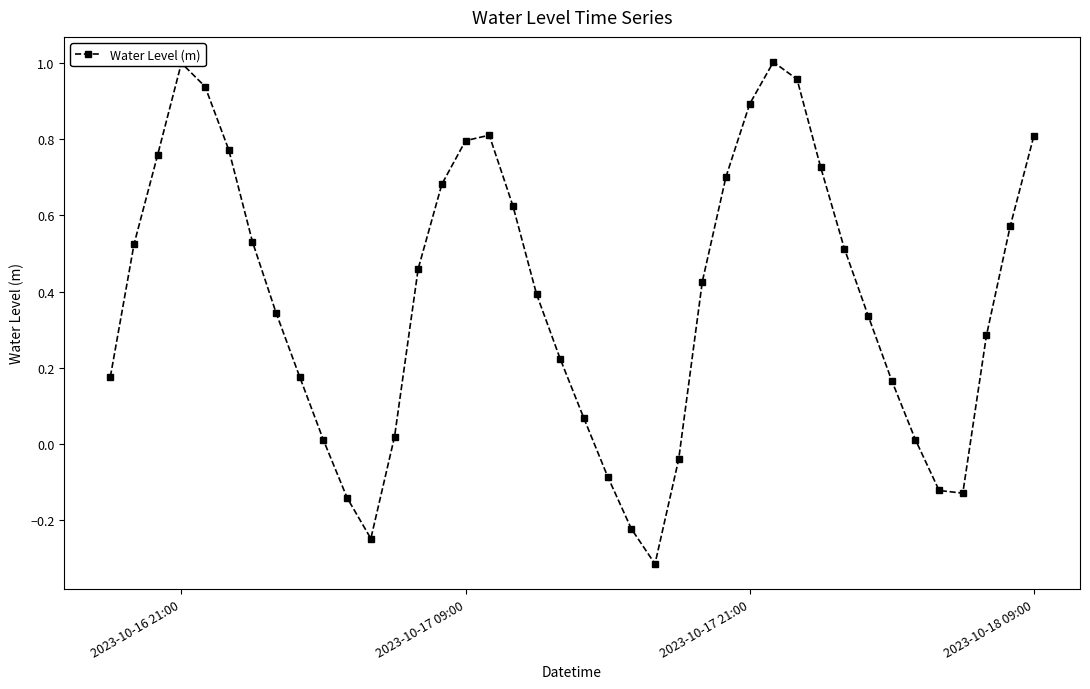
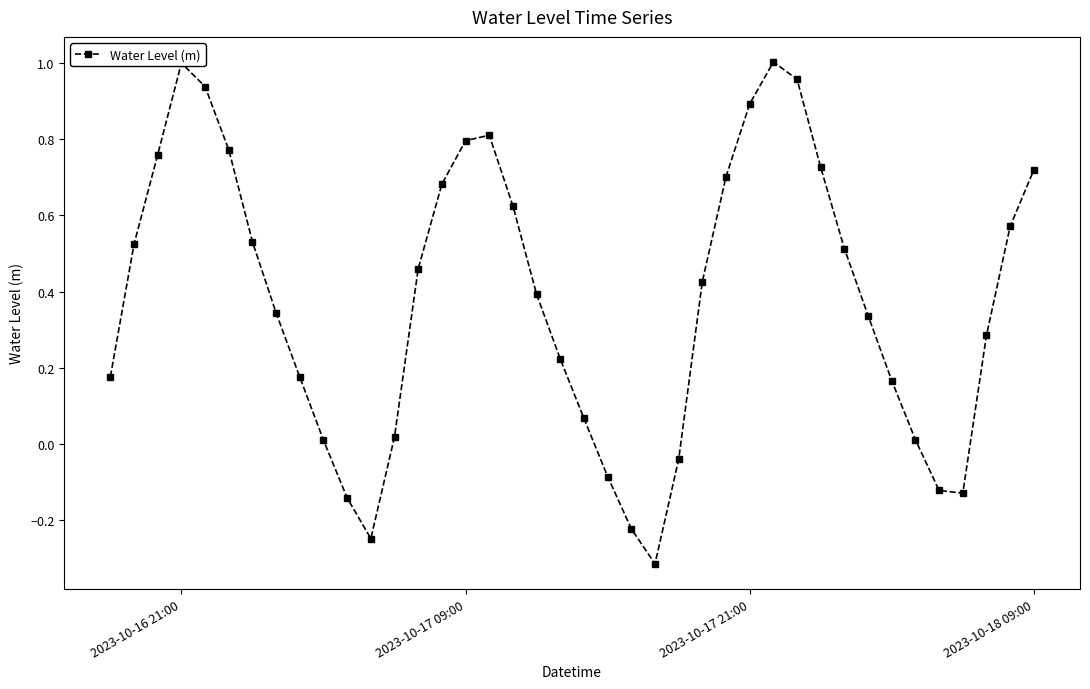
  {
    "2023-10-17 09:00": 0.80,
    "2023-10-17 21:00": 0.89,
-   "2023-10-18 09:00": 0.81
+   "2023-10-18 09:00": 0.72
  }
